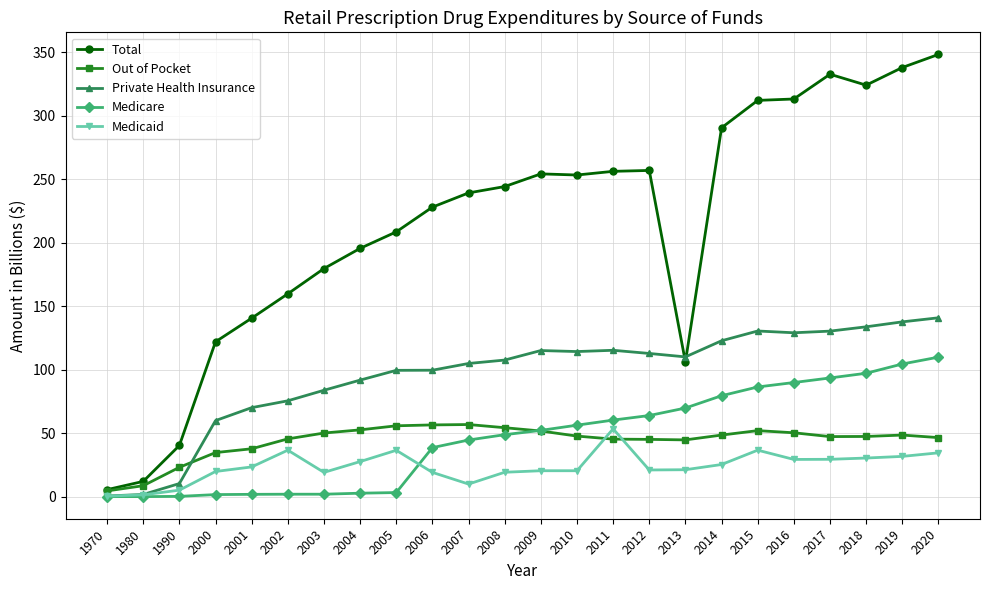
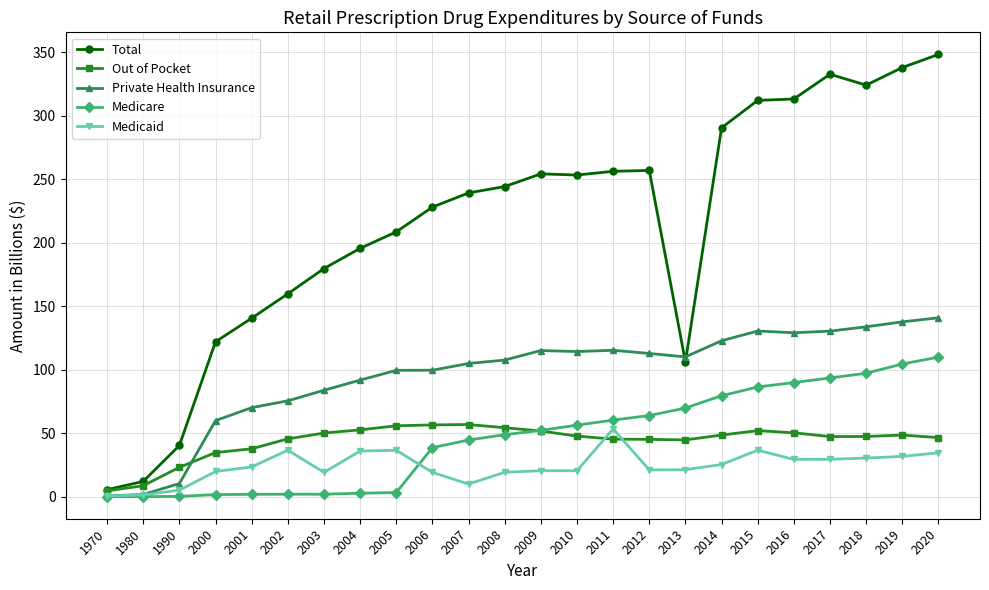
  {
    "Total": {
      "1980": 12,
      "1990": 40,
      "2000": 122,
      "2001": 141,
      "2002": 160,
      "2003": 180,
      "2004": 196,
      "2005": 209,
      "2006": 228,
      "2007": 239,
      "2008": 244,
      "2009": 254,
      "2010": 253,
      "2011": 256,
      "2012": 257,
      "2013": 106,
      "2014": 291,
      "2015": 312,
      "2016": 313,
      "2017": 333,
      "2018": 324,
      "2019": 338,
      "2020": 348
    },
    "Medicaid": {
      "1990": 5,
      "2000": 20,
      "2001": 23,
      "2002": 37,
      "2003": 19,
-     "2004": 28,
+     "2004": 36,
      "2005": 37,
      "2006": 19,
      "2007": 10,
      "2008": 19,
      "2009": 20,
      "2010": 20,
      "2011": 53,
      "2012": 21,
      "2013": 21,
      "2014": 25,
      "2015": 37,
      "2016": 29,
      "2017": 29,
      "2018": 30,
      "2019": 32,
      "2020": 35
    }
  }
